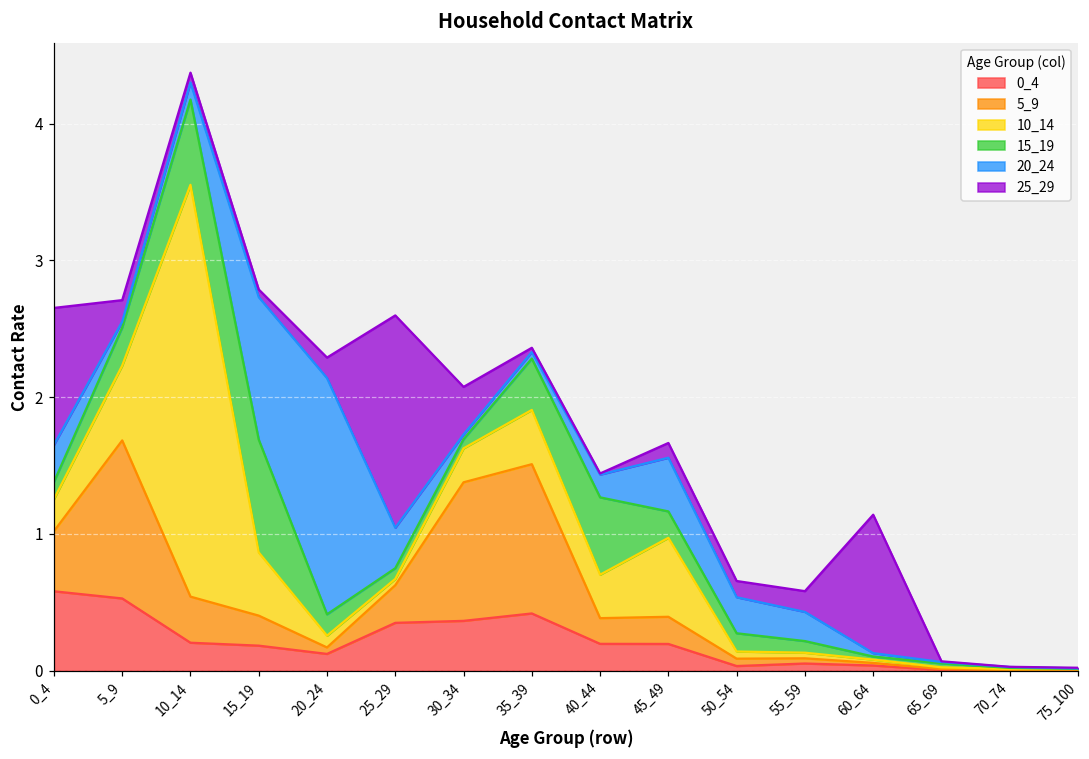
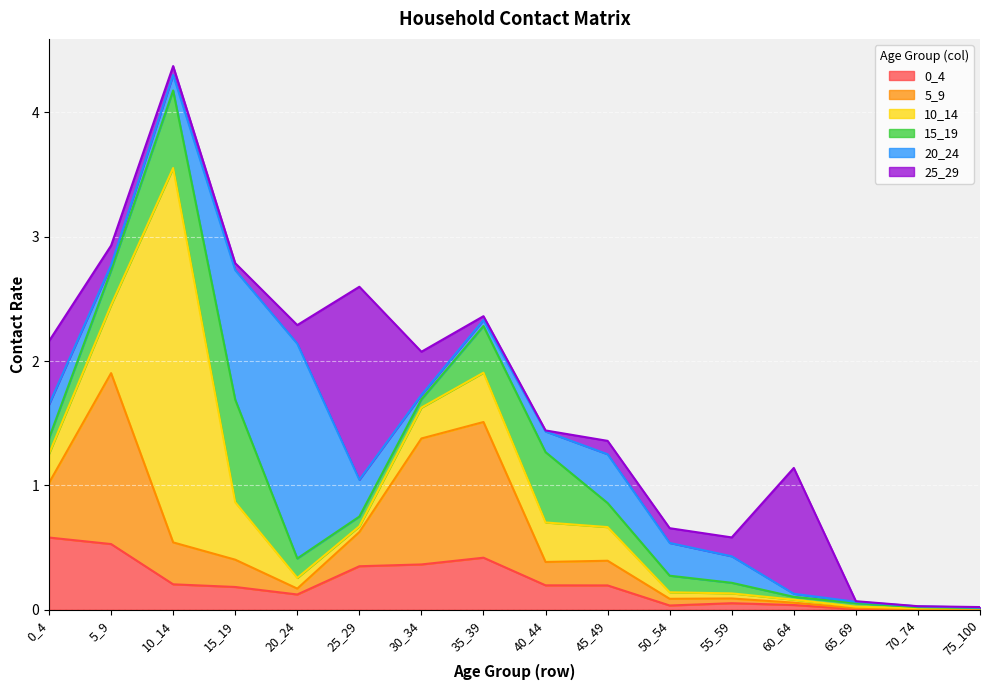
  {
    "0_4": {
      "0_4": 0.58,
      "5_9": 0.53,
      "10_14": 0.20,
      "15_19": 0.18,
      "20_24": 0.12,
      "25_29": 0.35,
      "30_34": 0.36,
      "35_39": 0.42,
      "40_44": 0.20,
      "45_49": 0.20,
      "50_54": 0.03,
      "55_59": 0.05
    },
    "5_9": {
      "0_4": 0.44,
-     "5_9": 1.16,
+     "5_9": 1.37,
      "10_14": 0.34,
      "15_19": 0.22,
      "20_24": 0.05,
      "25_29": 0.27,
      "30_34": 1.01,
      "35_39": 1.09,
      "40_44": 0.19,
      "45_49": 0.20,
      "50_54": 0.05,
      "55_59": 0.04
    },
    "10_14": {
      "0_4": 0.23,
      "5_9": 0.55,
      "10_14": 3.01,
      "15_19": 0.46,
      "20_24": 0.09,
      "25_29": 0.05,
      "30_34": 0.25,
      "35_39": 0.40,
      "40_44": 0.32,
-     "45_49": 0.58,
+     "45_49": 0.27,
      "50_54": 0.05,
      "55_59": 0.04,
      "60_64": 0.02
    },
    "15_19": {
      "0_4": 0.13,
      "5_9": 0.28,
      "10_14": 0.62,
      "15_19": 0.83,
      "20_24": 0.16,
      "25_29": 0.08,
      "30_34": 0.07,
      "35_39": 0.38,
      "40_44": 0.57,
      "45_49": 0.19,
      "50_54": 0.13,
      "55_59": 0.09,
      "60_64": 0.02
    },
    "20_24": {
      "0_4": 0.27,
      "5_9": 0.04,
      "10_14": 0.12,
      "15_19": 1.04,
      "20_24": 1.73,
      "25_29": 0.30,
      "30_34": 0.03,
      "35_39": 0.05,
      "45_49": 0.39,
      "50_54": 0.26,
      "55_59": 0.21,
      "60_64": 0.02
    },
    "25_29": {
-     "0_4": 1.00,
+     "0_4": 0.51,
      "5_9": 0.16,
      "10_14": 0.07,
      "15_19": 0.06,
      "20_24": 0.15,
      "25_29": 1.55,
      "30_34": 0.35,
      "35_39": 0.03,
      "45_49": 0.11,
      "50_54": 0.12,
      "55_59": 0.15,
      "60_64": 1.01
    }
  }
